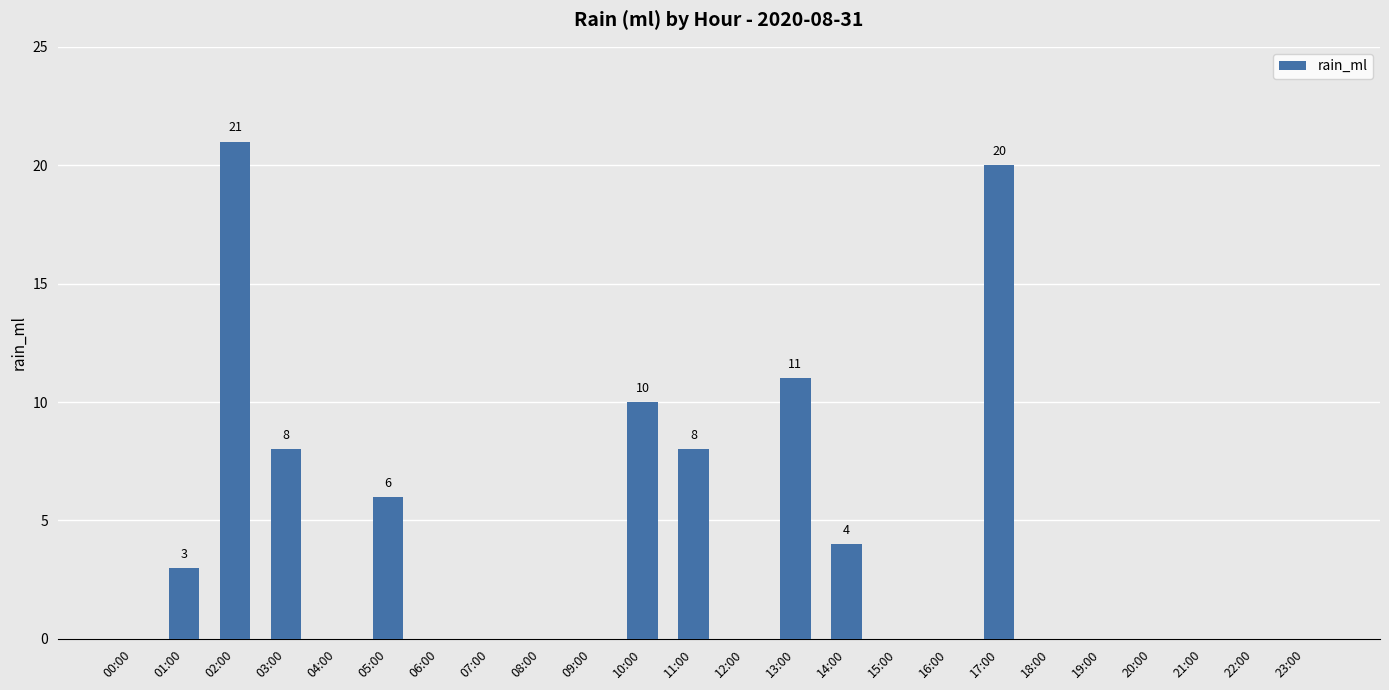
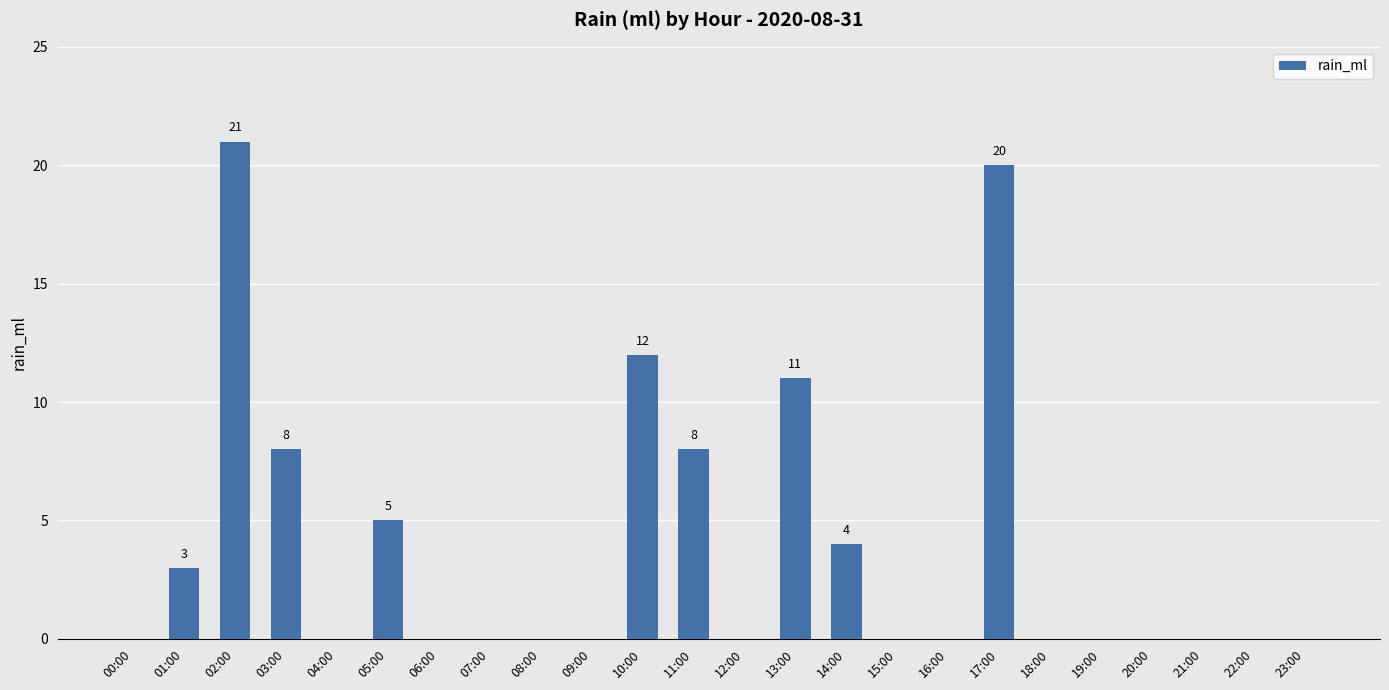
  {
    "01:00": 3,
    "02:00": 21,
    "03:00": 8,
-   "05:00": 6,
-   "10:00": 10,
+   "05:00": 5,
+   "10:00": 12,
    "11:00": 8,
    "13:00": 11,
    "14:00": 4,
    "17:00": 20
  }
